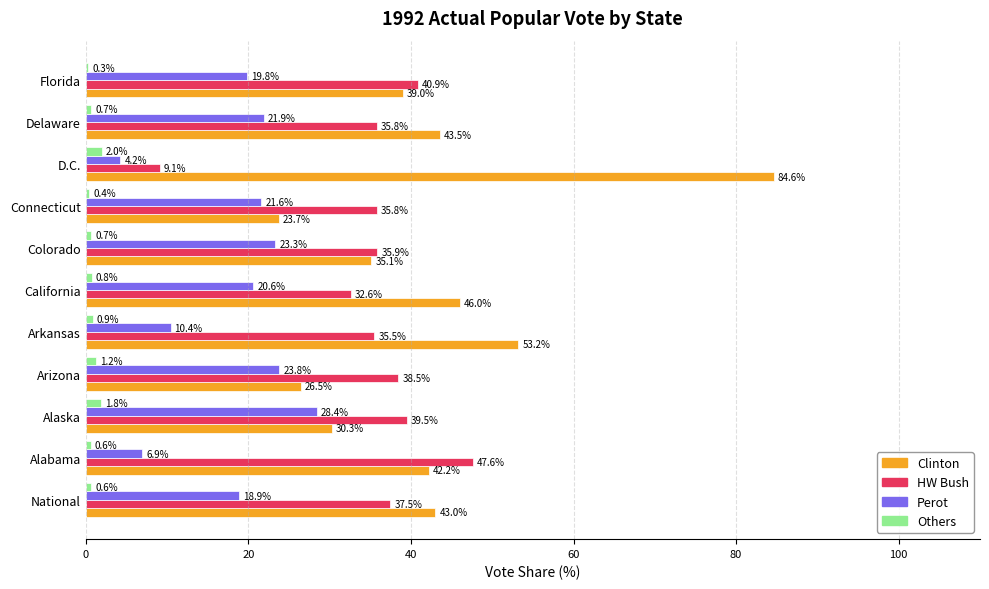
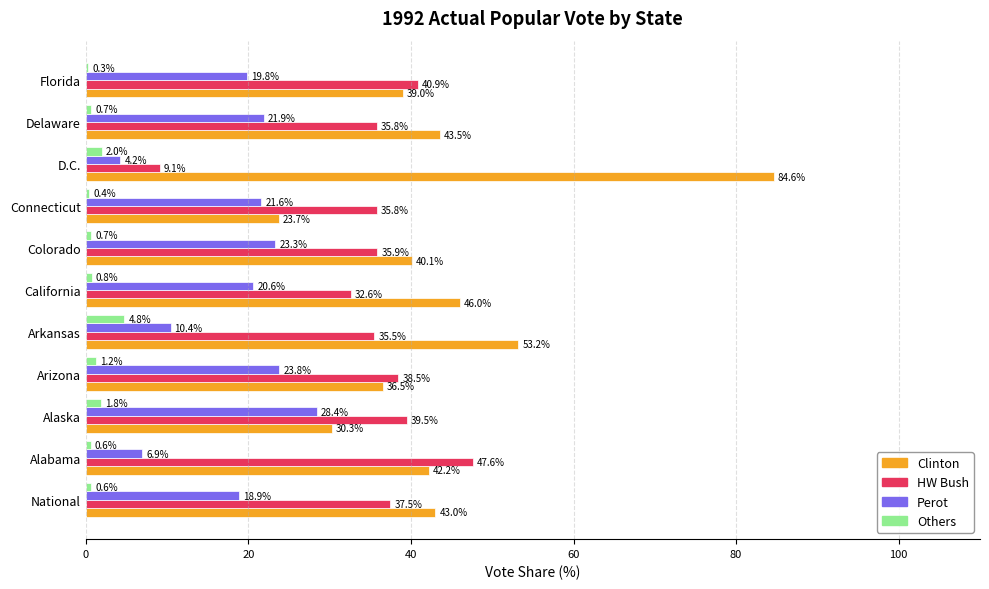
  {
    "Clinton": {
      "Florida": "39.0%",
      "Delaware": "43.5%",
      "D.C.": "84.6%",
      "Connecticut": "23.7%",
-     "Colorado": "35.1%",
+     "Colorado": "40.1%",
      "California": "46.0%",
      "Arkansas": "53.2%",
-     "Arizona": "26.5%",
+     "Arizona": "36.5%",
      "Alaska": "30.3%",
      "Alabama": "42.2%",
      "National": "43.0%"
    },
    "HW Bush": {
      "Florida": "40.9%",
      "Delaware": "35.8%",
      "D.C.": "9.1%",
      "Connecticut": "35.8%",
      "Colorado": "35.9%",
      "California": "32.6%",
      "Arkansas": "35.5%",
      "Arizona": "38.5%",
      "Alaska": "39.5%",
      "Alabama": "47.6%",
      "National": "37.5%"
    },
    "Perot": {
      "Florida": "19.8%",
      "Delaware": "21.9%",
      "D.C.": "4.2%",
      "Connecticut": "21.6%",
      "Colorado": "23.3%",
      "California": "20.6%",
      "Arkansas": "10.4%",
      "Arizona": "23.8%",
      "Alaska": "28.4%",
      "Alabama": "6.9%",
      "National": "18.9%"
    },
    "Others": {
      "Florida": "0.3%",
      "Delaware": "0.7%",
      "D.C.": "2.0%",
      "Connecticut": "0.4%",
      "Colorado": "0.7%",
      "California": "0.8%",
-     "Arkansas": "0.9%",
+     "Arkansas": "4.8%",
      "Arizona": "1.2%",
      "Alaska": "1.8%",
      "Alabama": "0.6%",
      "National": "0.6%"
    }
  }
